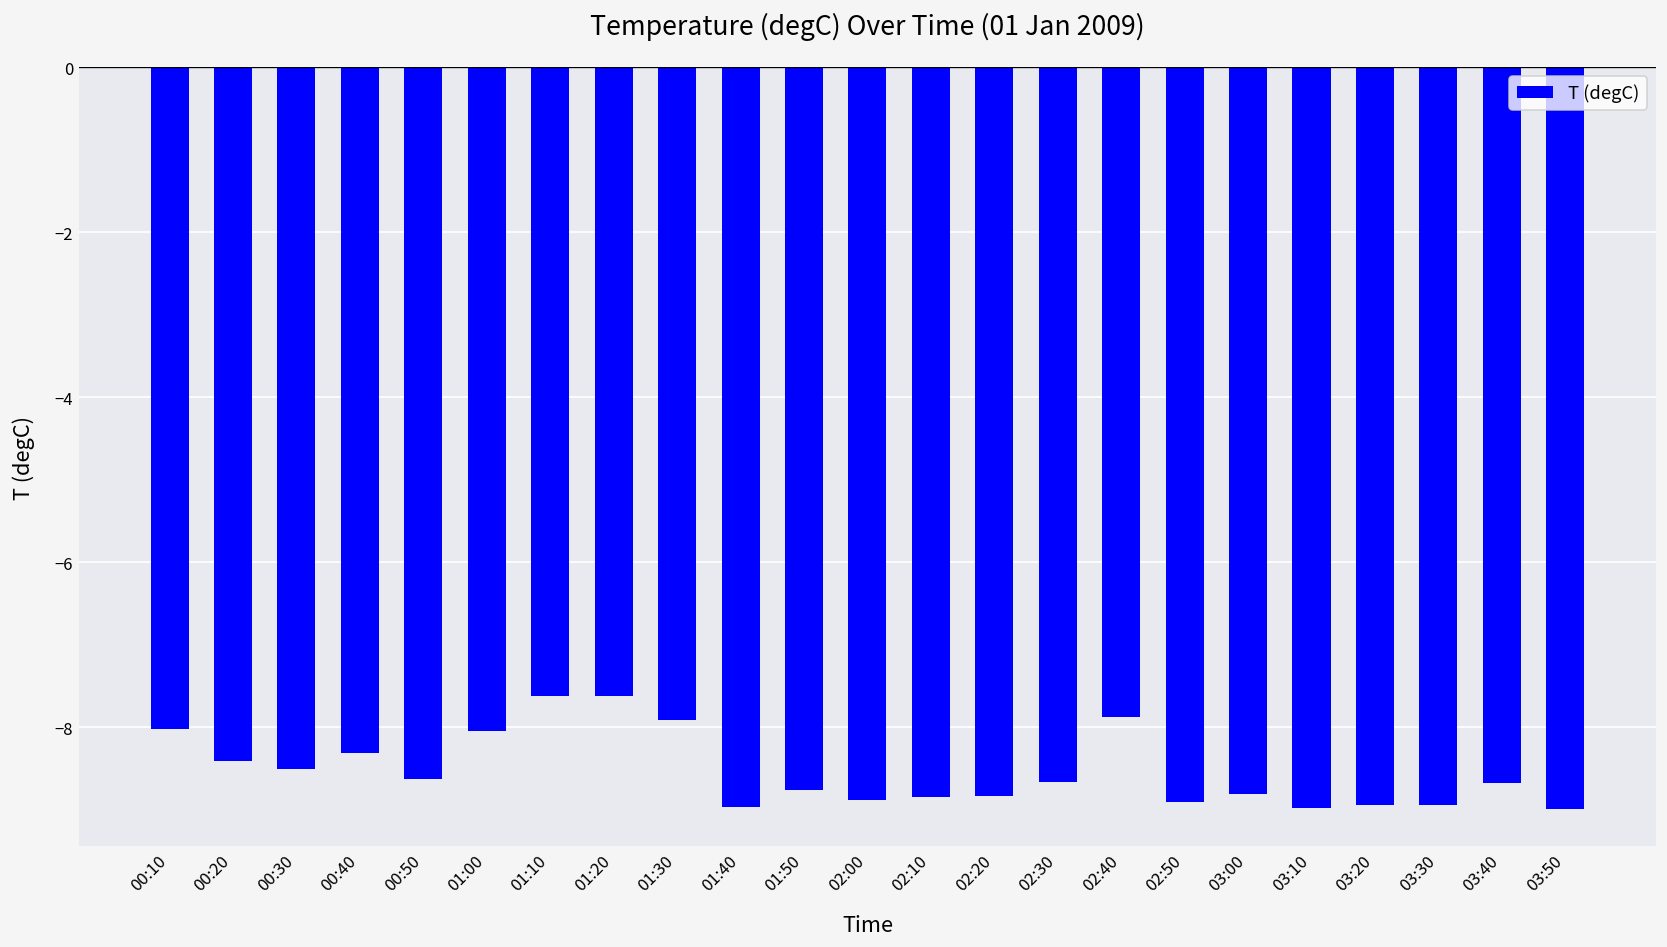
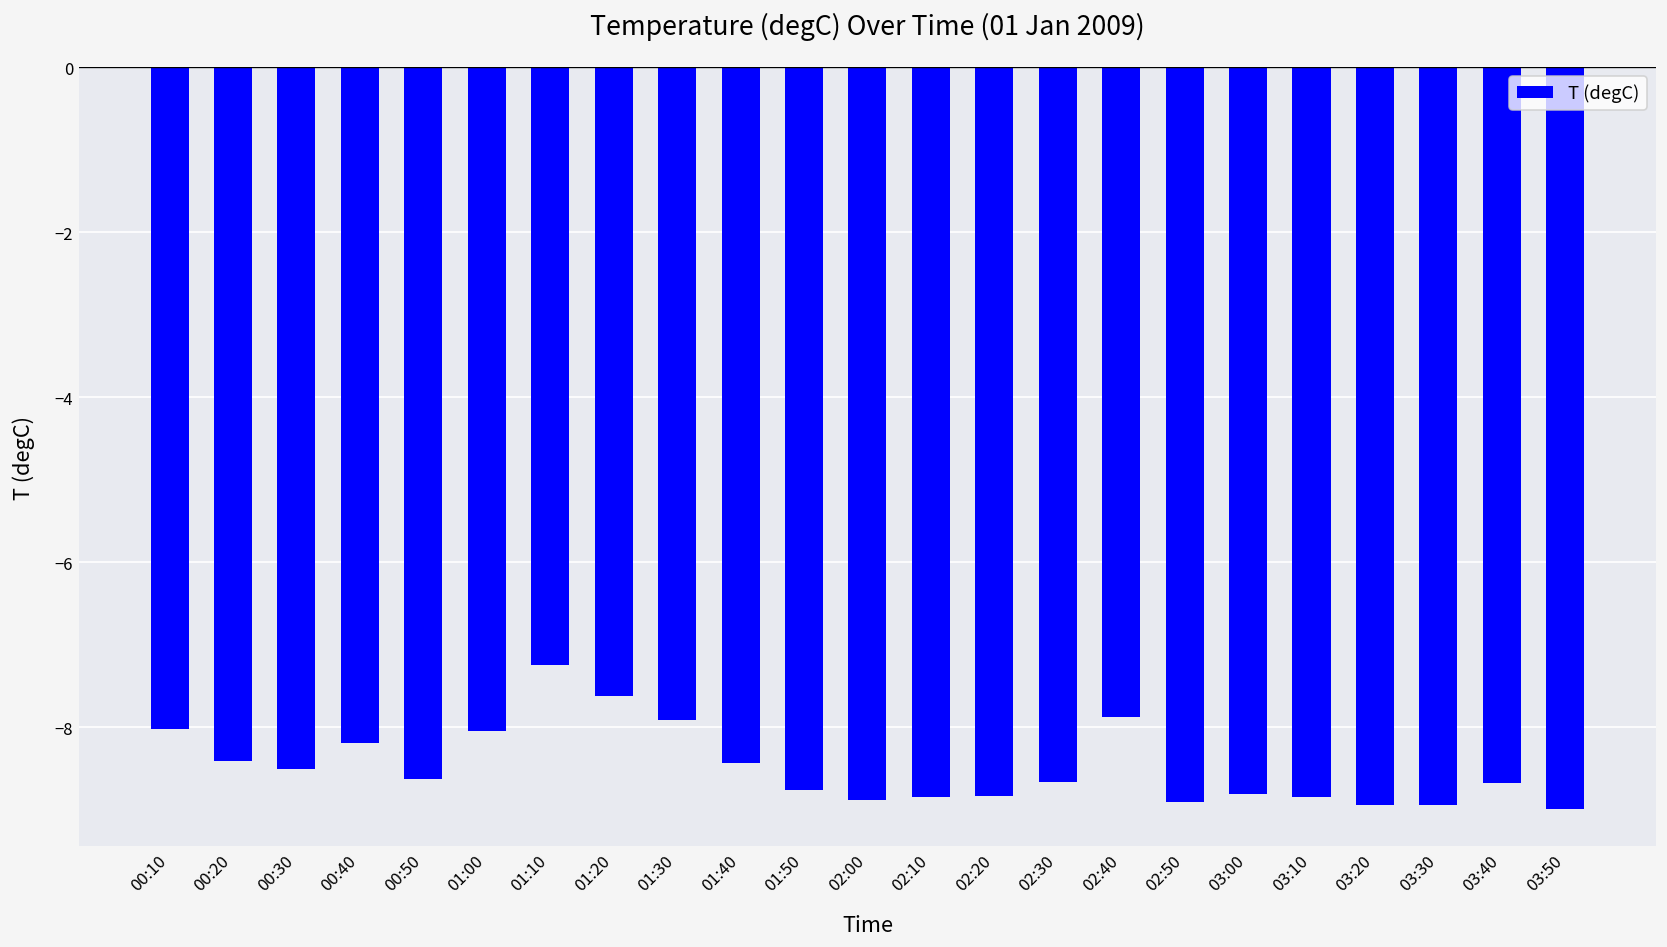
  {
    "00:10": -8.0,
    "00:20": -8.4,
    "00:30": -8.5,
-   "00:40": -8.3,
+   "00:40": -8.2,
    "00:50": -8.6,
    "01:00": -8.1,
-   "01:10": -7.6,
+   "01:10": -7.2,
    "01:20": -7.6,
    "01:30": -7.9,
-   "01:40": -9.0,
+   "01:40": -8.4,
    "01:50": -8.8,
    "02:00": -8.9,
    "02:10": -8.9,
    "02:20": -8.8,
    "02:30": -8.7,
    "02:40": -7.9,
    "02:50": -8.9,
    "03:00": -8.8,
-   "03:10": -9.0,
+   "03:10": -8.8,
    "03:20": -8.9,
    "03:30": -8.9,
    "03:40": -8.7,
    "03:50": -9.0
  }
